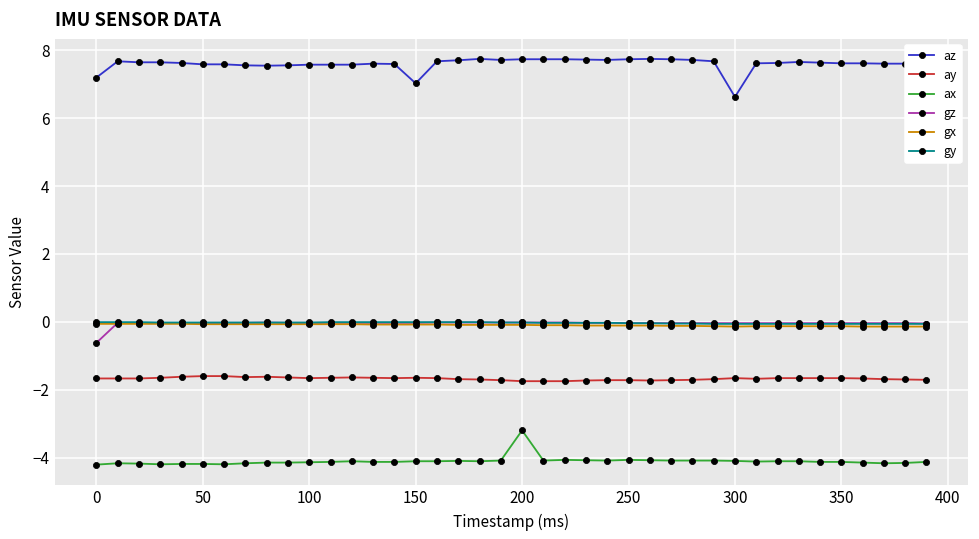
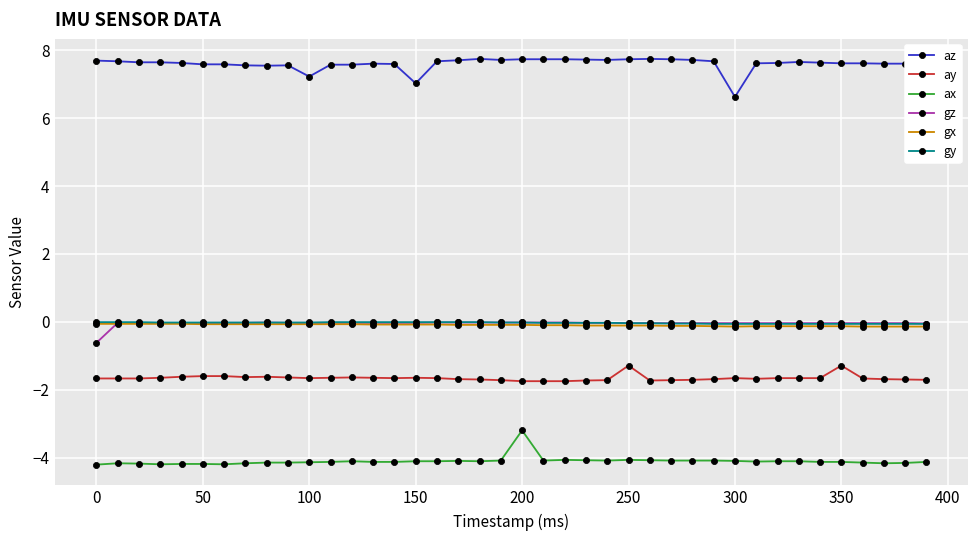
  {
    "az": {
-     "0": 7.2,
+     "0": 7.7,
      "50": 7.6,
-     "100": 7.6,
+     "100": 7.2,
      "150": 7.0,
      "200": 7.7,
      "250": 7.7,
      "300": 6.6,
      "350": 7.6
    },
    "ay": {
      "0": -1.7,
      "50": -1.6,
      "100": -1.7,
      "150": -1.7,
      "200": -1.8,
-     "250": -1.7,
+     "250": -1.3,
      "300": -1.7,
-     "350": -1.7
+     "350": -1.3
    },
    "ax": {
      "0": -4.2,
      "50": -4.2,
      "100": -4.1,
      "150": -4.1,
      "200": -3.2,
      "250": -4.1,
      "300": -4.1,
      "350": -4.1
    },
    "gz": {
      "0": -0.6
    }
  }
